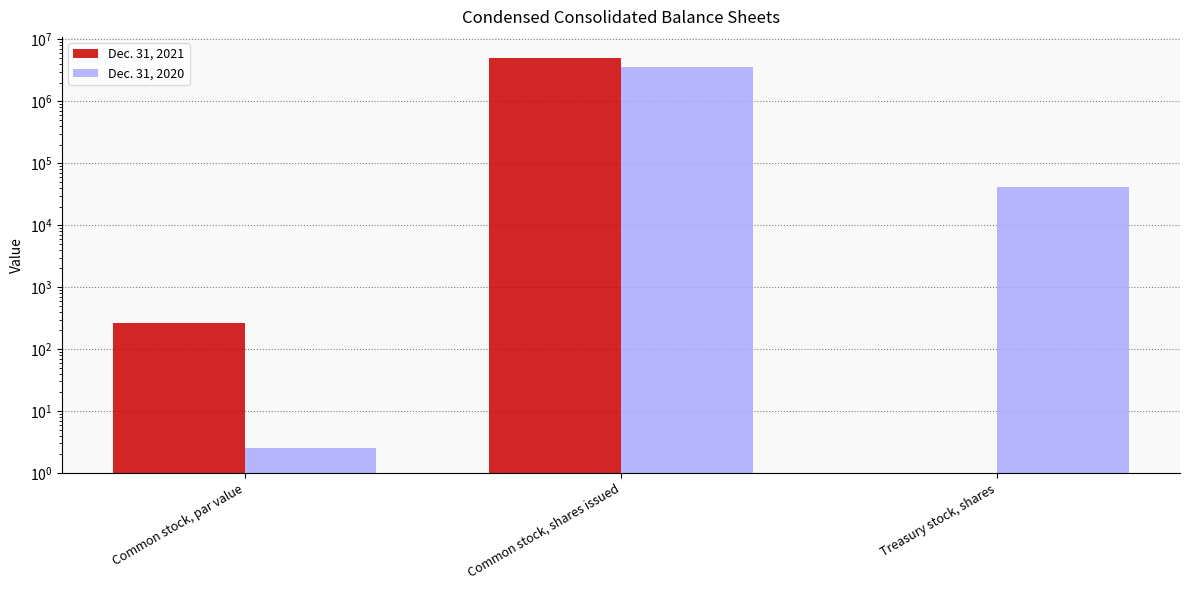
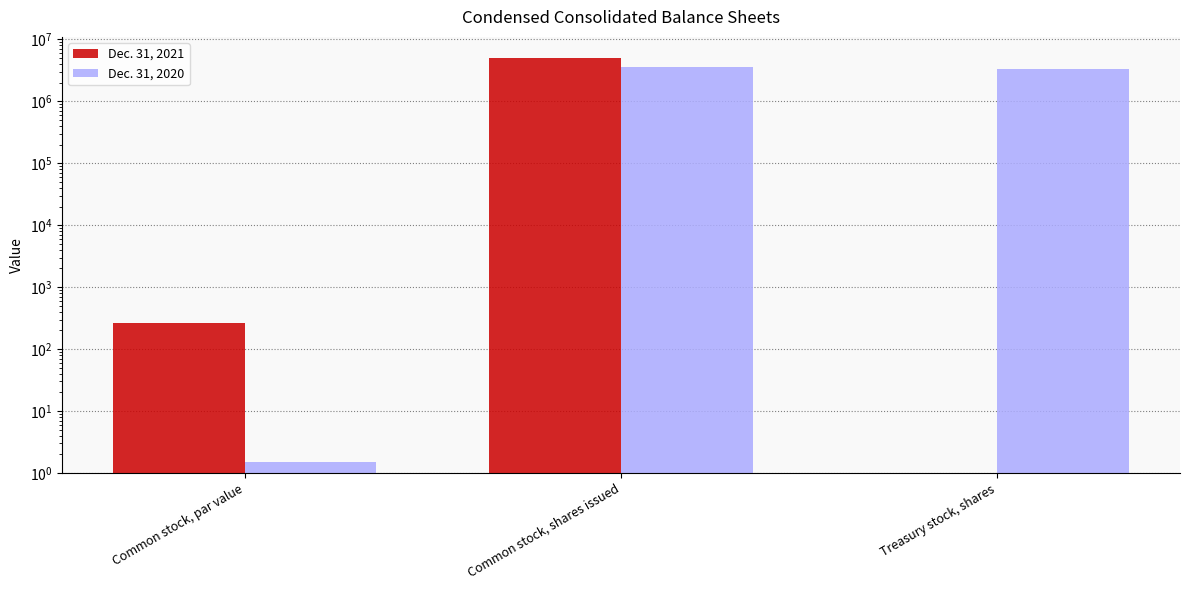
  {
    "Dec. 31, 2021": {
      "Common stock, par value": 260,
      "Common stock, shares issued": 5000000,
      "Treasury stock, shares": 1.0
    },
    "Dec. 31, 2020": {
-     "Common stock, par value": 2.5,
+     "Common stock, par value": 1.5,
      "Common stock, shares issued": 4000000,
-     "Treasury stock, shares": 40000
+     "Treasury stock, shares": 3000000
    }
  }
